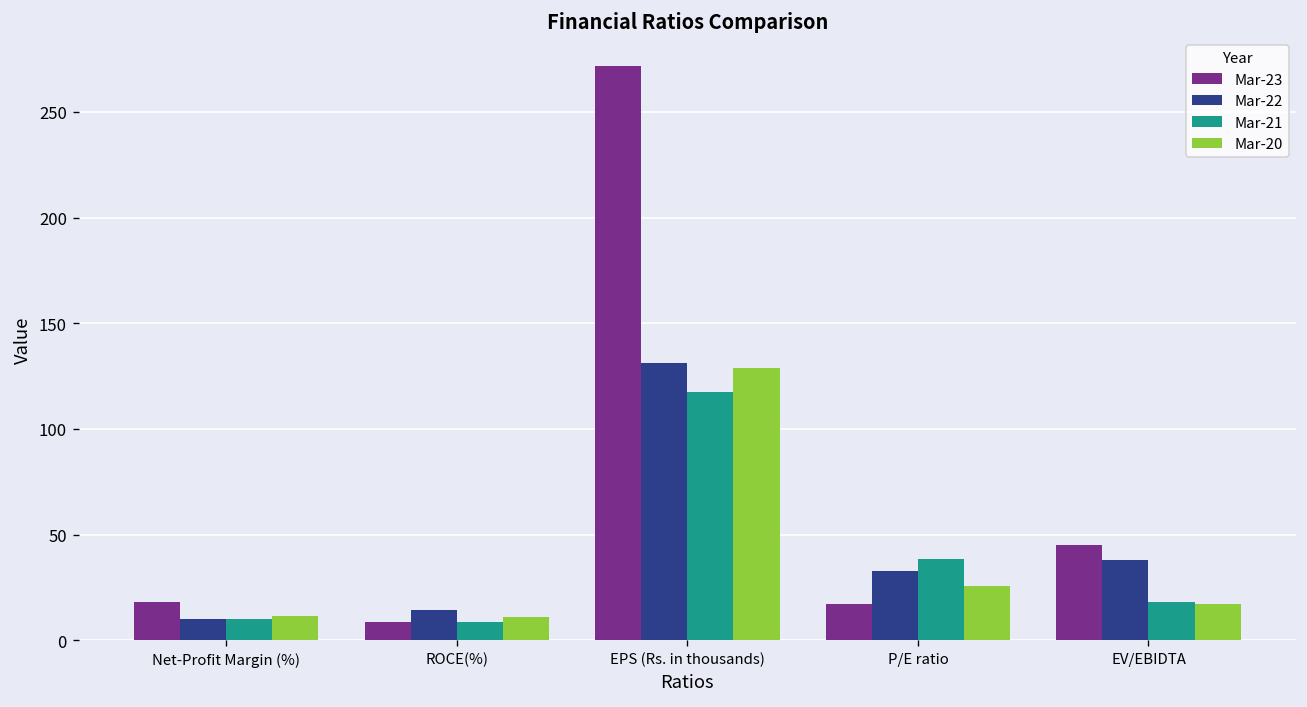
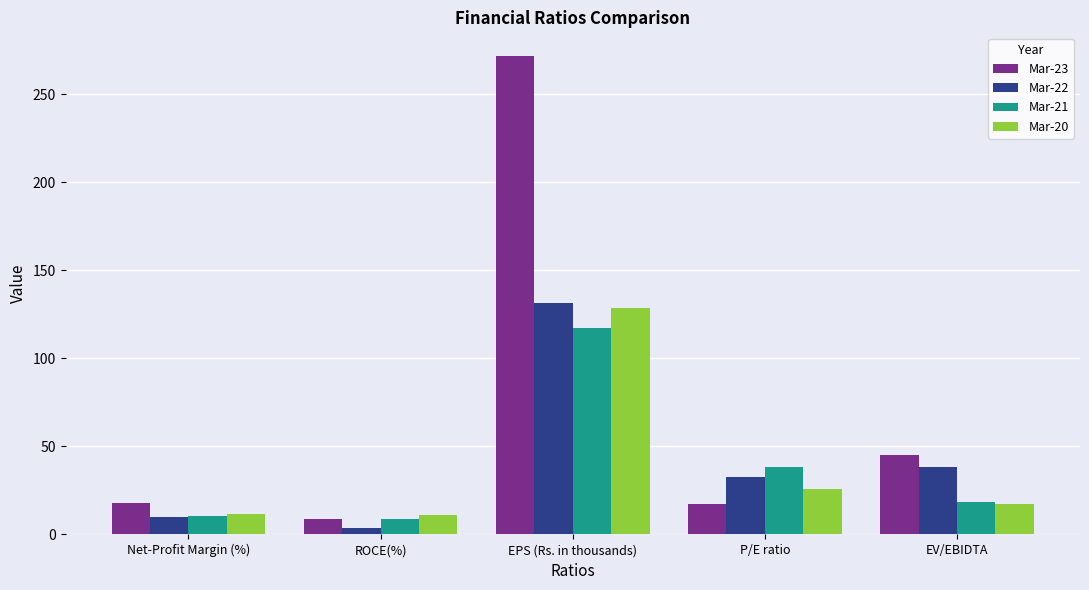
  {
    "Mar-23": {
      "Net-Profit Margin (%)": 18,
      "ROCE(%)": 9,
      "EPS (Rs. in thousands)": 271,
      "P/E ratio": 17,
      "EV/EBIDTA": 45
    },
    "Mar-22": {
      "Net-Profit Margin (%)": 10,
-     "ROCE(%)": 14,
+     "ROCE(%)": 4,
      "EPS (Rs. in thousands)": 131,
      "P/E ratio": 33,
      "EV/EBIDTA": 38
    },
    "Mar-21": {
      "Net-Profit Margin (%)": 10,
      "ROCE(%)": 9,
      "EPS (Rs. in thousands)": 117,
      "P/E ratio": 39,
      "EV/EBIDTA": 18
    },
    "Mar-20": {
      "Net-Profit Margin (%)": 12,
      "ROCE(%)": 11,
      "EPS (Rs. in thousands)": 129,
      "P/E ratio": 26,
      "EV/EBIDTA": 17
    }
  }
